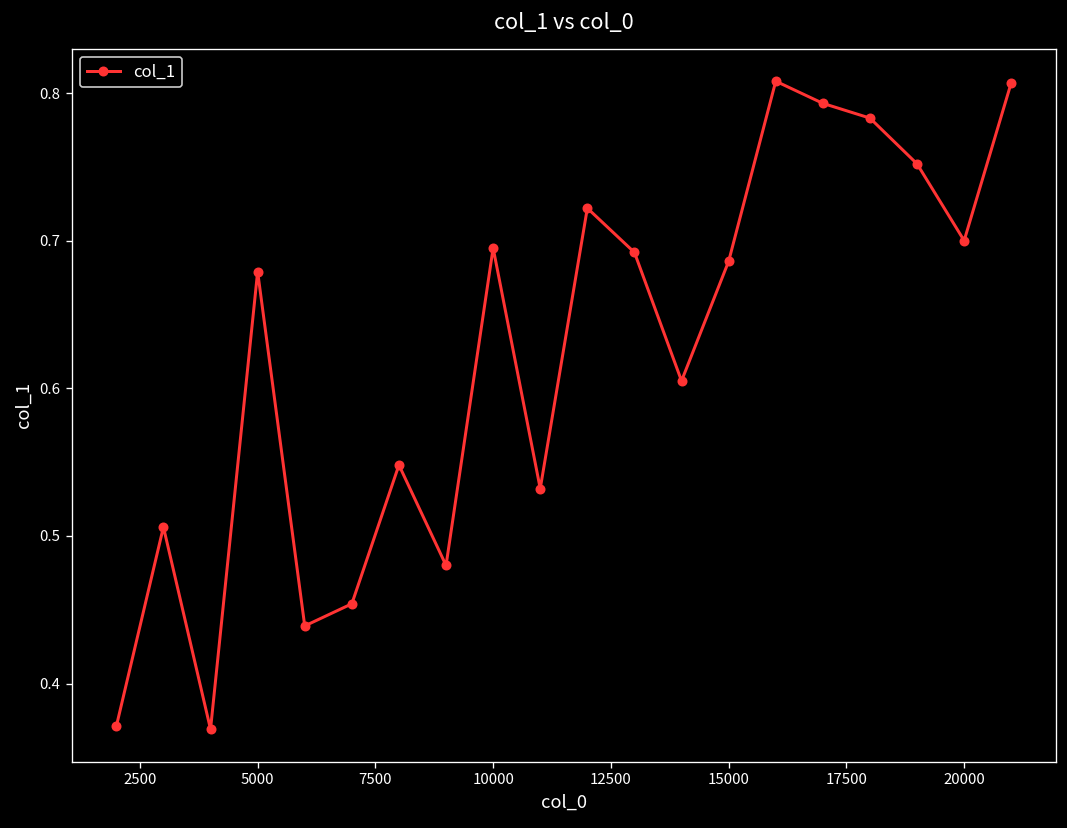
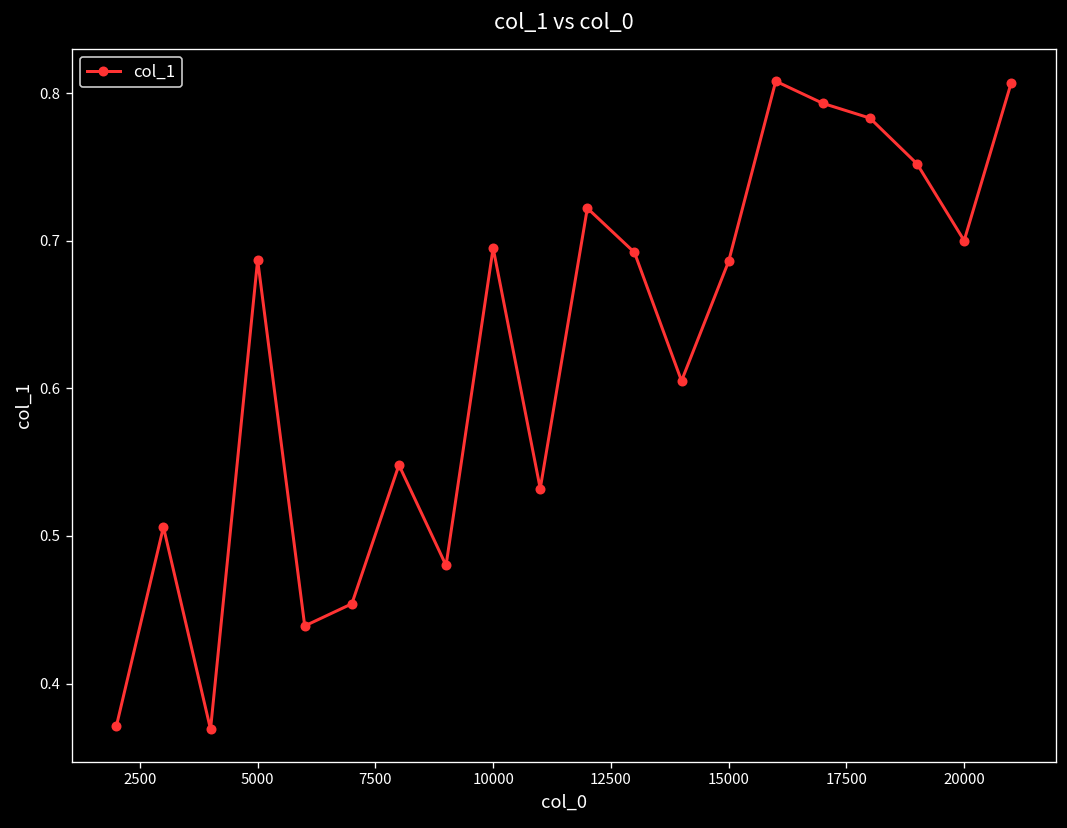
  {
-   "5000": 0.679,
+   "5000": 0.687,
    "10000": 0.695,
    "15000": 0.686,
    "20000": 0.700
  }
